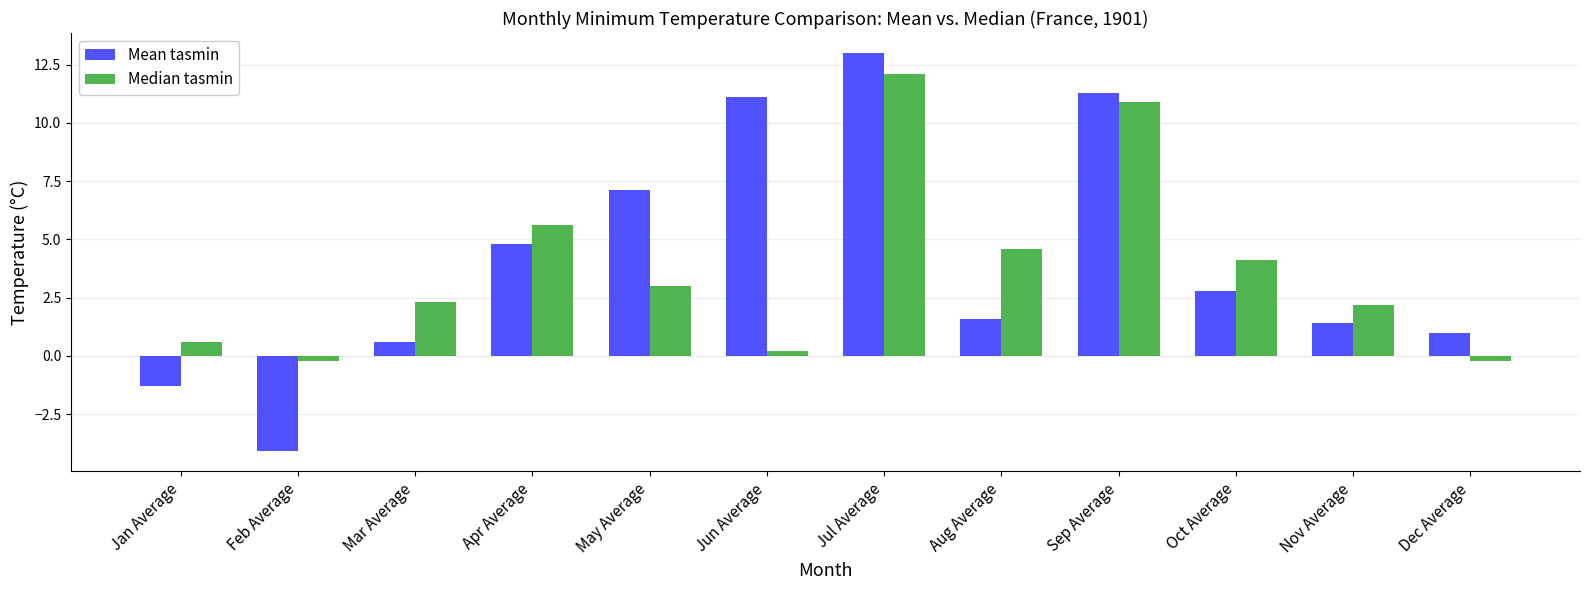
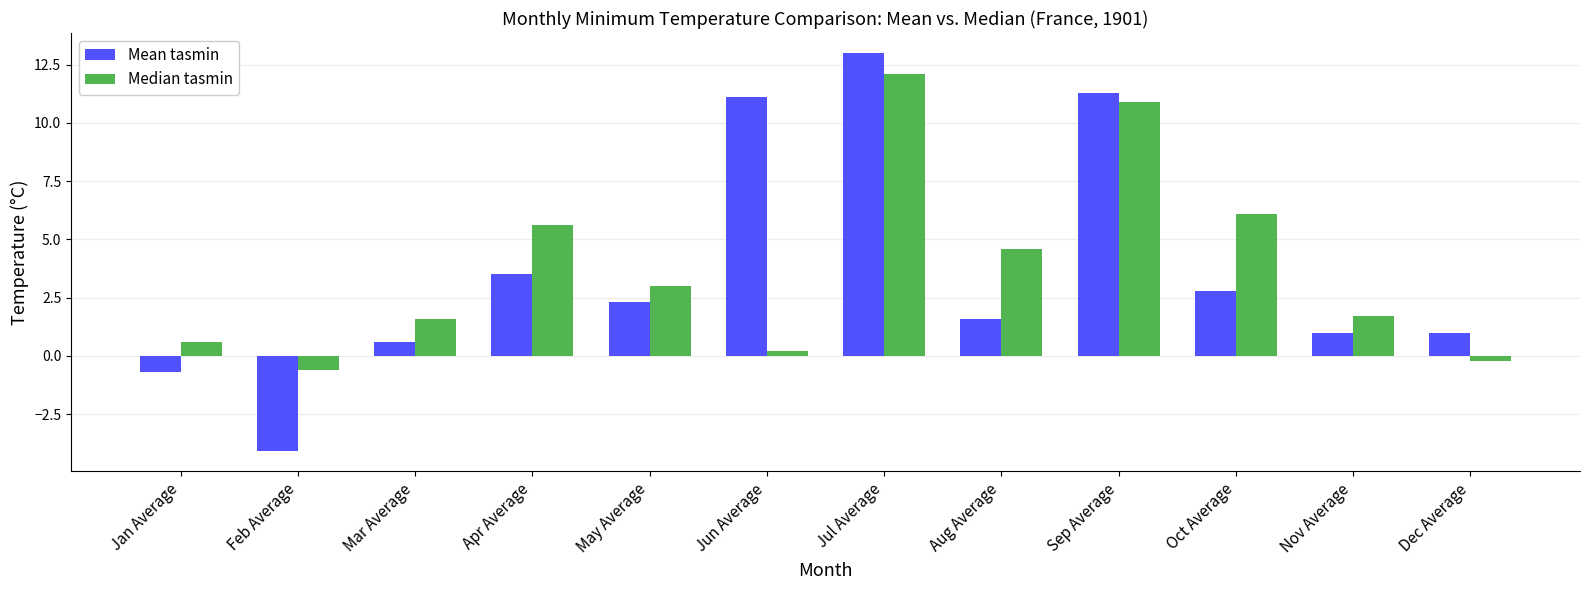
  {
    "Mean tasmin": {
-     "Jan Average": -1.3,
+     "Jan Average": -0.7,
      "Feb Average": -4.1,
      "Mar Average": 0.6,
-     "Apr Average": 4.8,
-     "May Average": 7.1,
+     "Apr Average": 3.5,
+     "May Average": 2.3,
      "Jun Average": 11.1,
      "Jul Average": 13.0,
      "Aug Average": 1.6,
      "Sep Average": 11.3,
      "Oct Average": 2.8,
-     "Nov Average": 1.4,
+     "Nov Average": 1.0,
      "Dec Average": 1.0
    },
    "Median tasmin": {
      "Jan Average": 0.6,
-     "Feb Average": -0.2,
-     "Mar Average": 2.3,
+     "Feb Average": -0.6,
+     "Mar Average": 1.6,
      "Apr Average": 5.6,
      "May Average": 3.0,
      "Jun Average": 0.2,
      "Jul Average": 12.1,
      "Aug Average": 4.6,
      "Sep Average": 10.9,
-     "Oct Average": 4.1,
-     "Nov Average": 2.2,
+     "Oct Average": 6.1,
+     "Nov Average": 1.7,
      "Dec Average": -0.2
    }
  }
